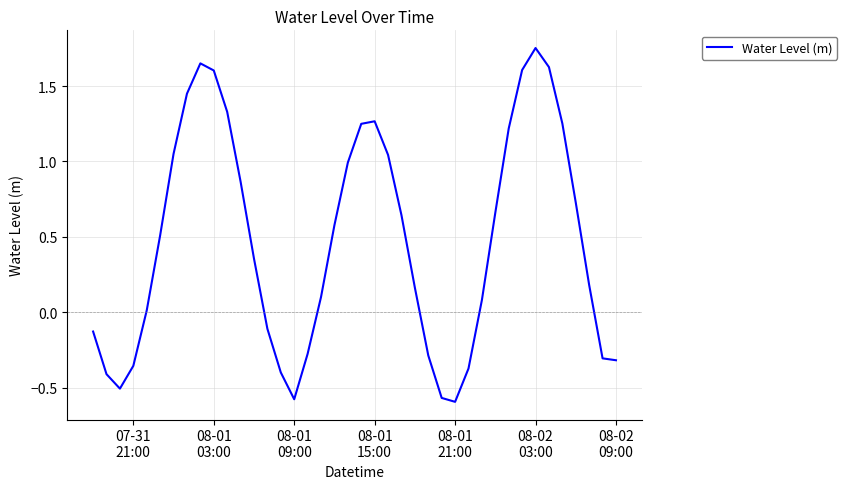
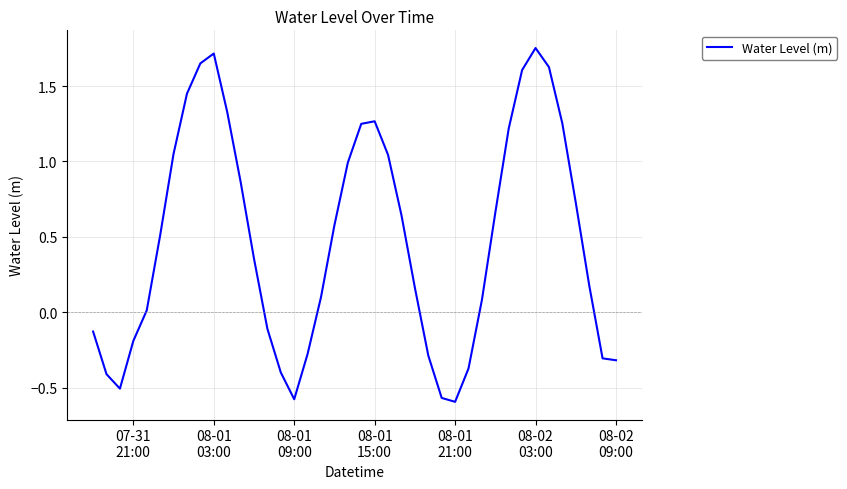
  {
-   "07-31 21:00": -0.36,
-   "08-01 03:00": 1.60,
+   "07-31 21:00": -0.19,
+   "08-01 03:00": 1.72,
    "08-01 09:00": -0.58,
    "08-01 15:00": 1.27,
    "08-01 21:00": -0.59,
    "08-02 03:00": 1.75,
    "08-02 09:00": -0.32
  }
